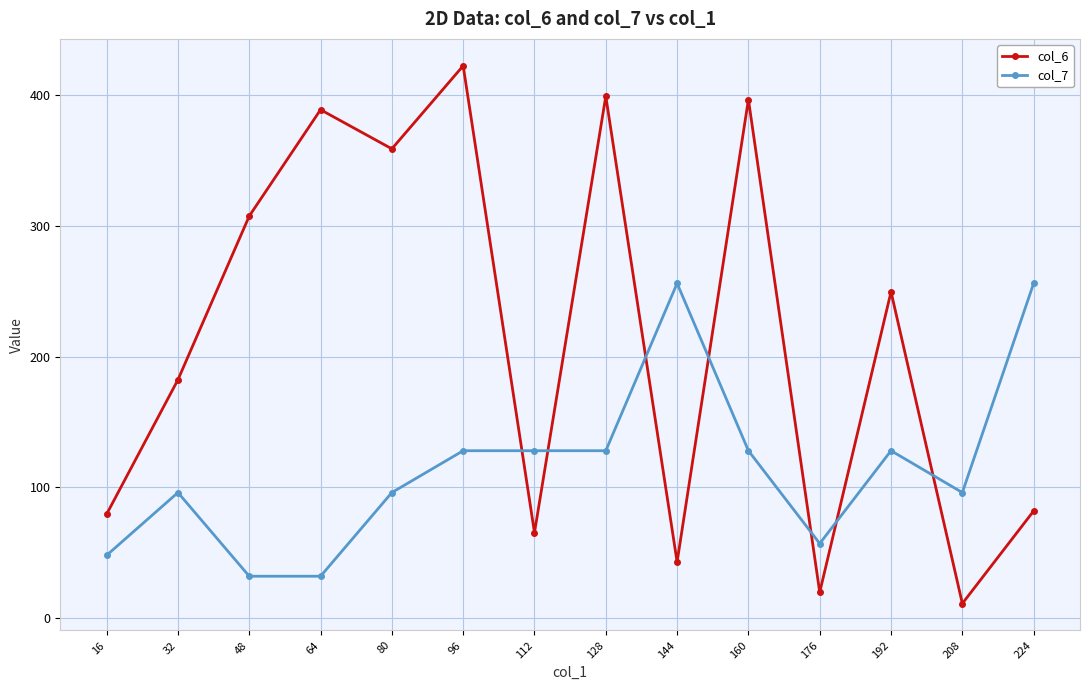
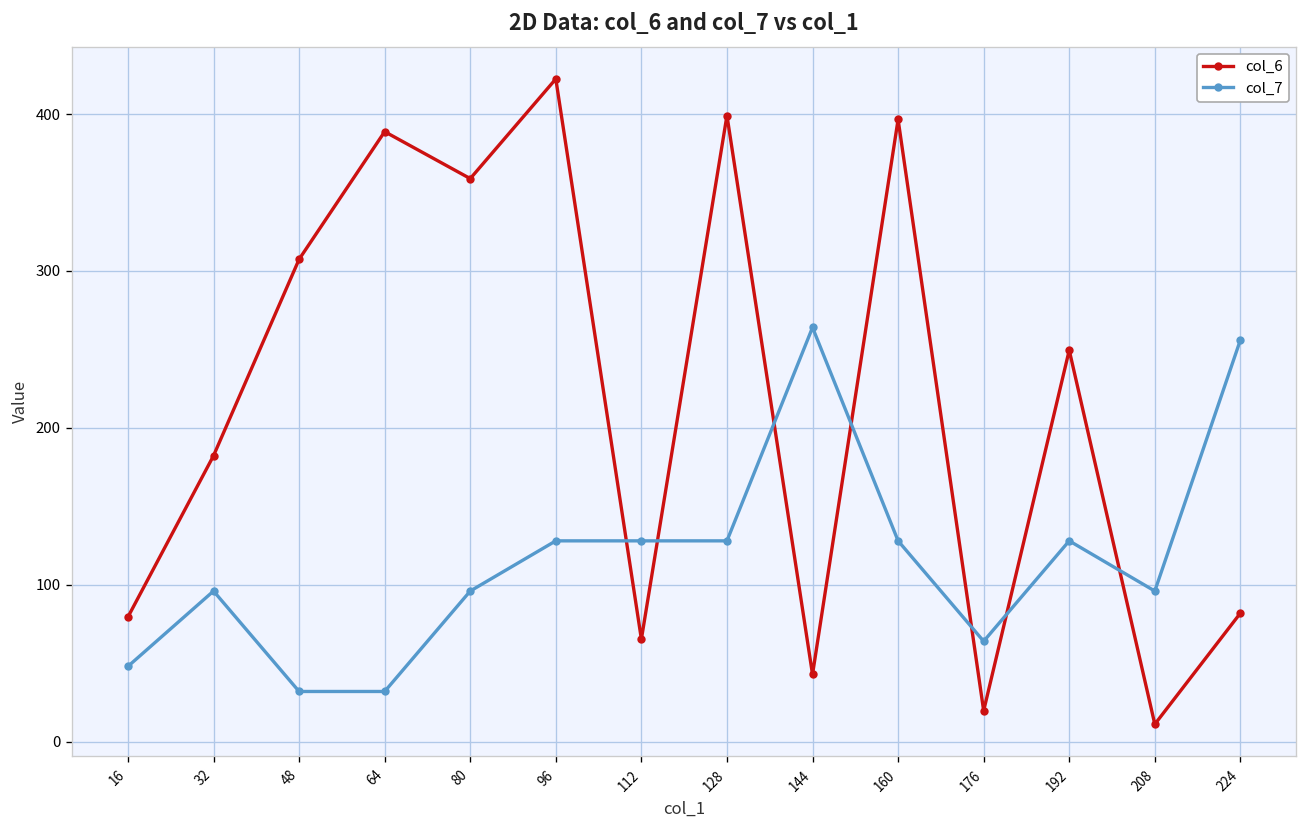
  {
    "col_6": {
      "16": 79,
      "32": 182,
      "48": 307,
      "64": 389,
      "80": 359,
      "96": 422,
      "112": 65,
      "128": 399,
      "144": 43,
      "160": 397,
      "176": 20,
      "192": 250,
      "208": 11,
      "224": 82
    },
    "col_7": {
      "16": 48,
      "32": 96,
      "48": 32,
      "64": 32,
      "80": 96,
      "96": 128,
      "112": 128,
      "128": 128,
-     "144": 256,
+     "144": 264,
      "160": 128,
-     "176": 57,
+     "176": 64,
      "192": 128,
      "208": 96,
      "224": 256
    }
  }
